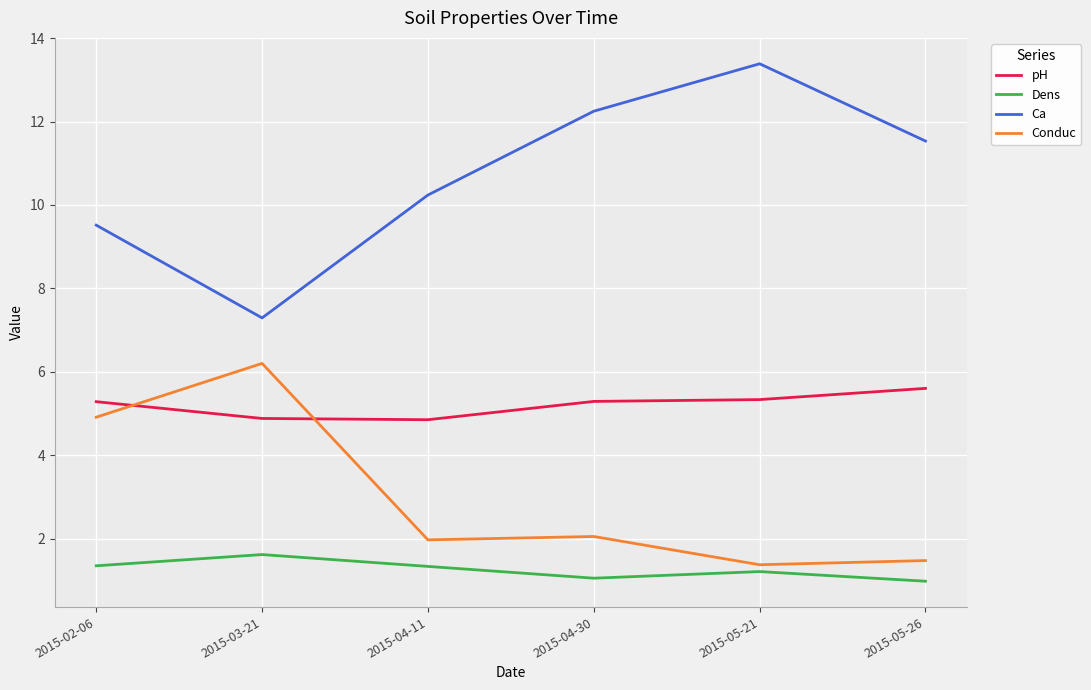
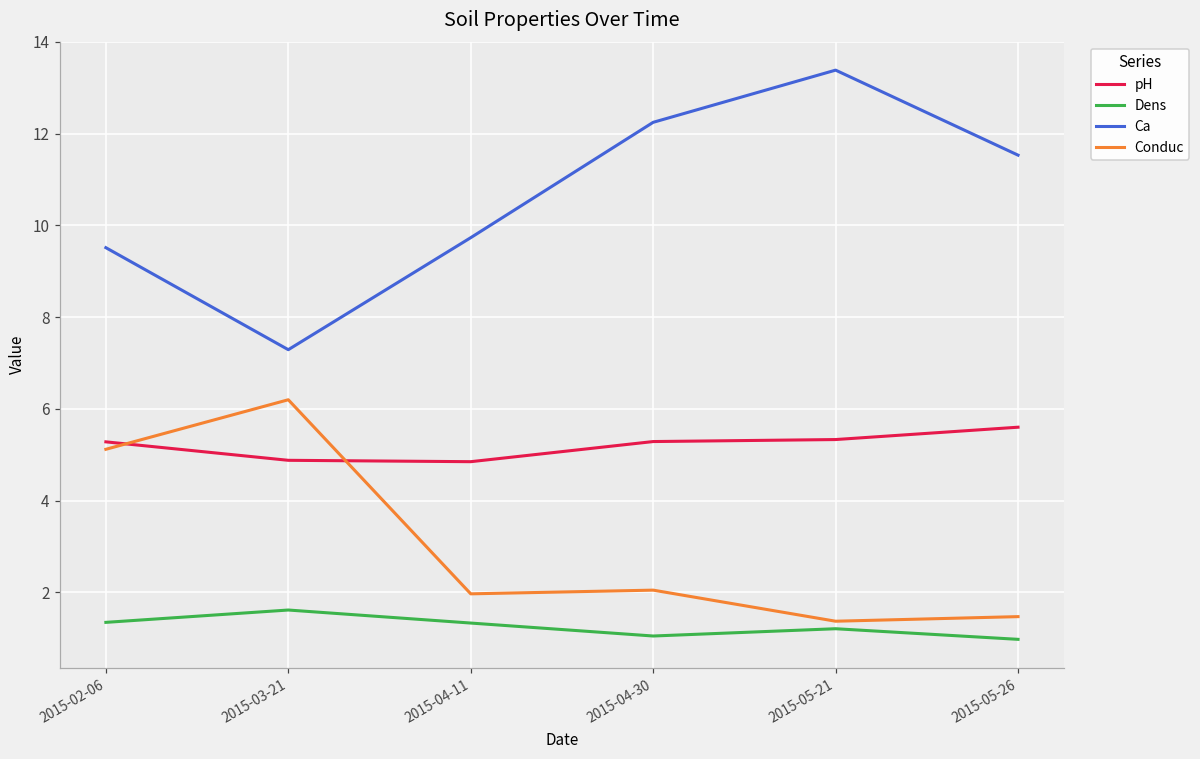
  {
    "pH": {
      "2015-02-06": 5.3,
      "2015-03-21": 4.9,
      "2015-04-11": 4.9,
      "2015-04-30": 5.3,
      "2015-05-21": 5.3,
      "2015-05-26": 5.6
    },
    "Dens": {
      "2015-02-06": 1.3,
      "2015-03-21": 1.6,
      "2015-04-11": 1.3,
      "2015-04-30": 1.1,
      "2015-05-21": 1.2,
      "2015-05-26": 1.0
    },
    "Ca": {
      "2015-02-06": 9.5,
      "2015-03-21": 7.3,
-     "2015-04-11": 10.2,
+     "2015-04-11": 9.7,
      "2015-04-30": 12.2,
      "2015-05-21": 13.4,
      "2015-05-26": 11.5
    },
    "Conduc": {
-     "2015-02-06": 4.9,
+     "2015-02-06": 5.1,
      "2015-03-21": 6.2,
      "2015-04-11": 2.0,
      "2015-04-30": 2.1,
      "2015-05-21": 1.4,
      "2015-05-26": 1.5
    }
  }
